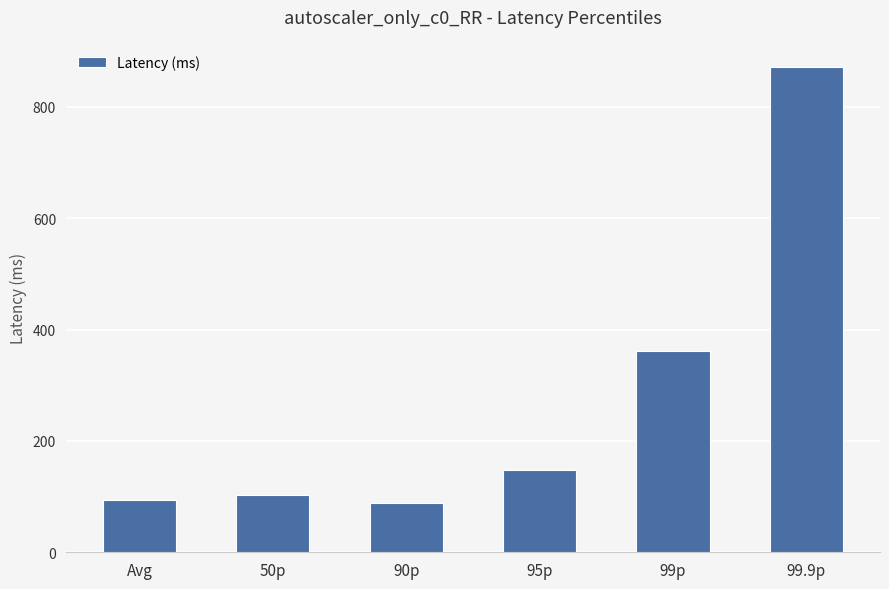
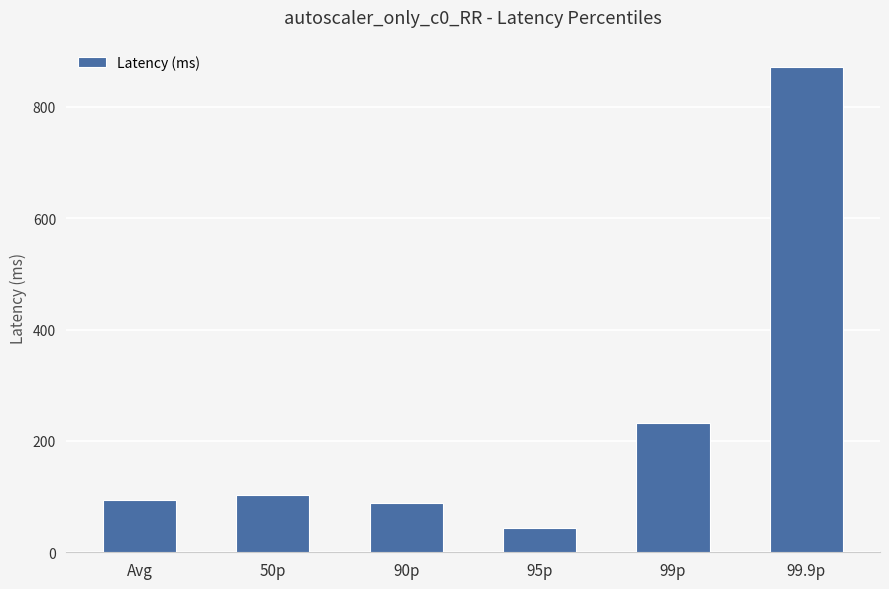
  {
    "Avg": 90,
    "50p": 100,
    "90p": 90,
-   "95p": 150,
-   "99p": 360,
+   "95p": 40,
+   "99p": 230,
    "99.9p": 870
  }
